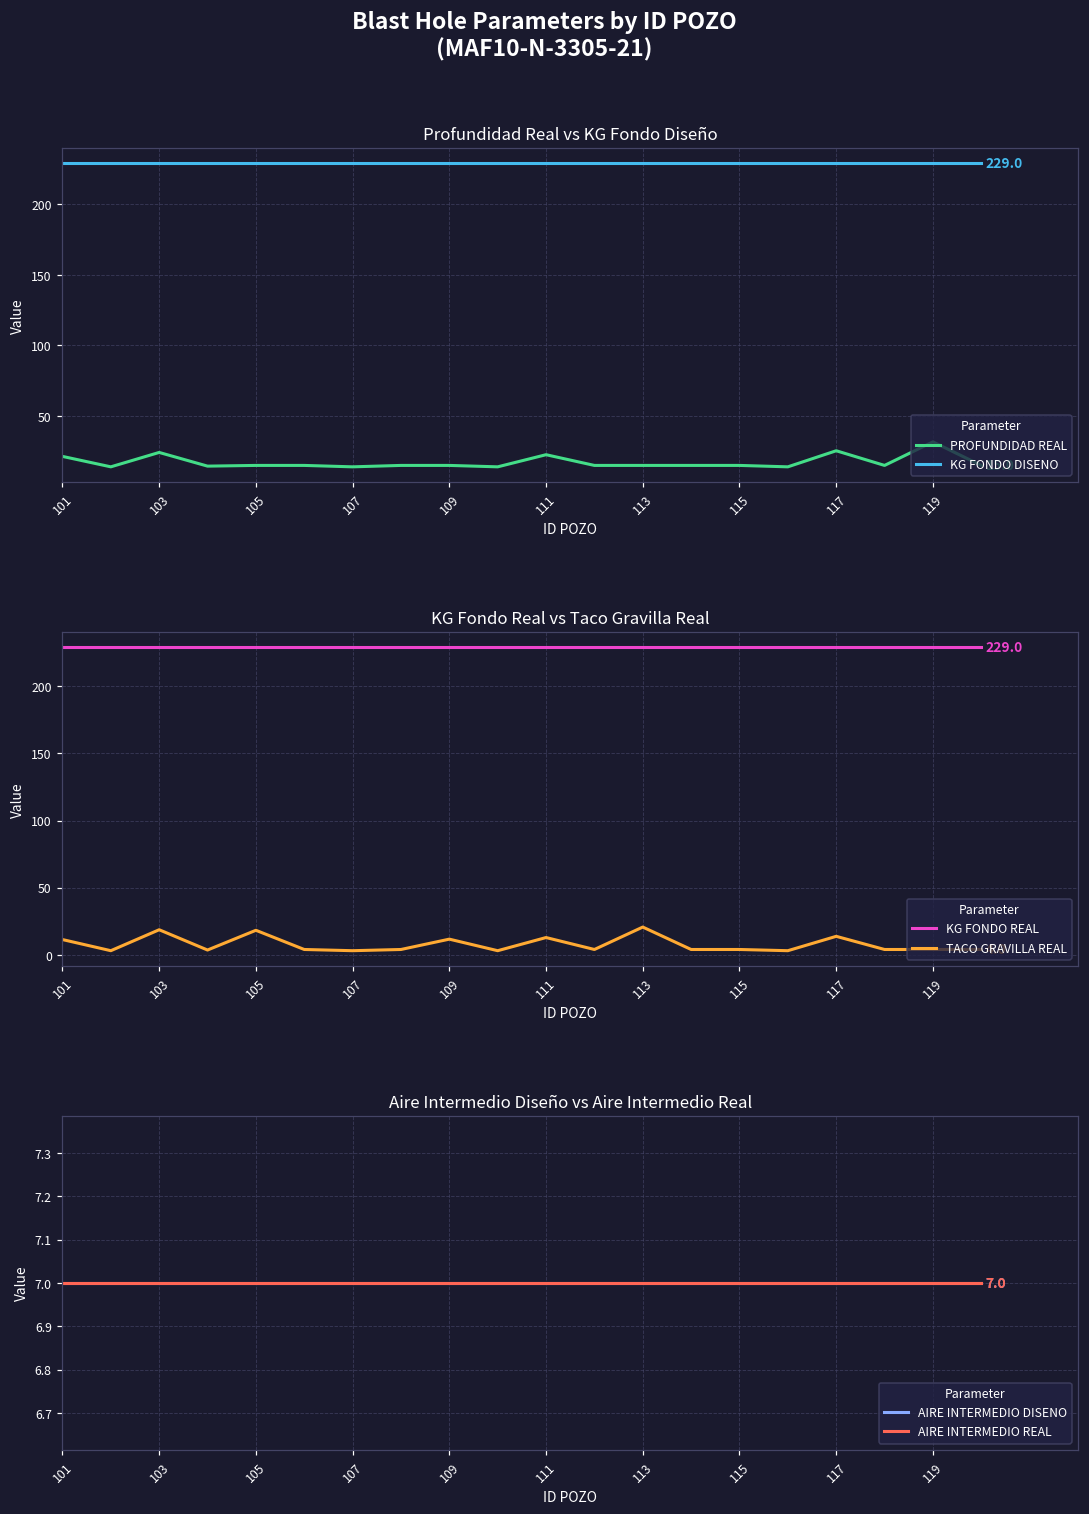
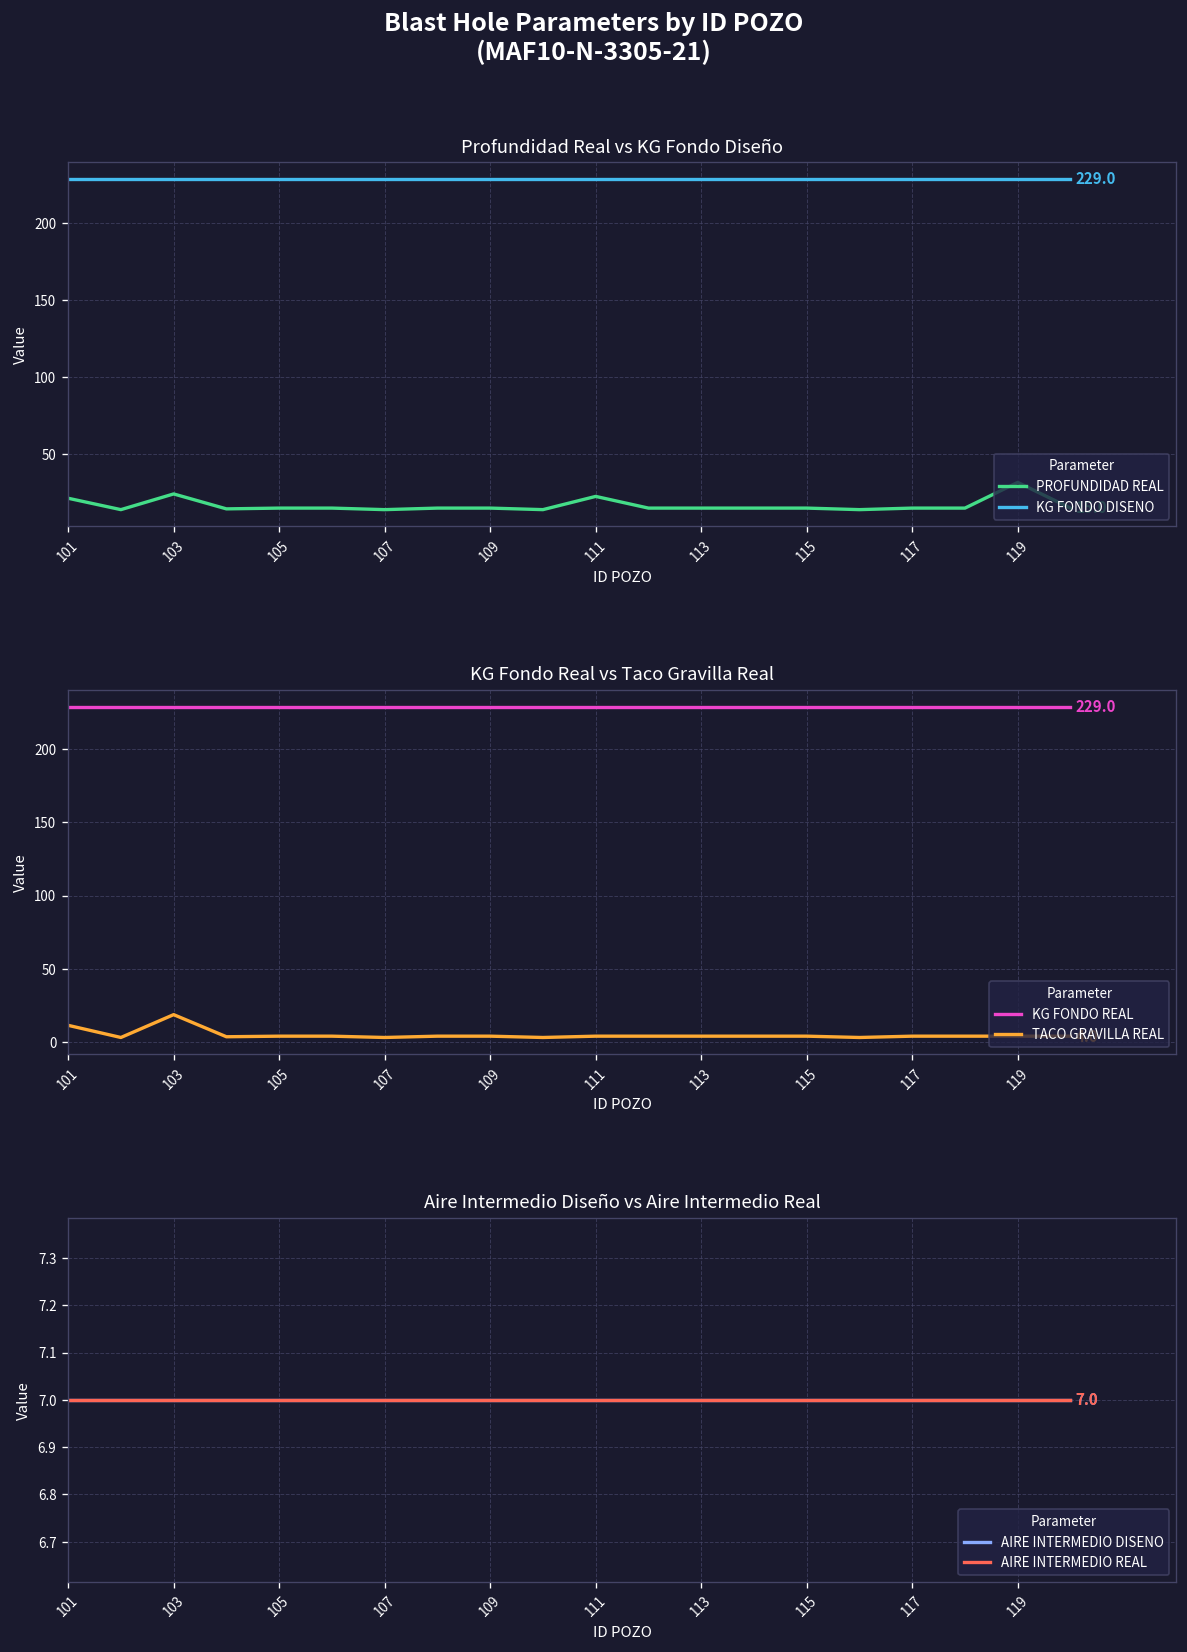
  {
    "Profundidad Real vs KG Fondo Diseño": {
      "PROFUNDIDAD REAL": {
        "101": 21,
        "103": 24,
        "105": 15,
        "107": 14,
        "109": 15,
        "111": 23,
        "113": 15,
        "115": 15,
-       "117": 25
+       "117": 15
      },
      "KG FONDO DISENO": {
        "101": 229,
        "103": 229,
        "105": 229,
        "107": 229,
        "109": 229,
        "111": 229,
        "113": 229,
        "115": 229,
        "117": 229,
        "119": 229
      }
    },
    "KG Fondo Real vs Taco Gravilla Real": {
      "KG FONDO REAL": {
        "101": 229,
        "103": 229,
        "105": 229,
        "107": 229,
        "109": 229,
        "111": 229,
        "113": 229,
        "115": 229,
        "117": 229,
        "119": 229
      },
      "TACO GRAVILLA REAL": {
        "101": 11,
        "103": 19,
-       "105": 18,
+       "105": 4,
        "107": 3,
-       "109": 12,
-       "111": 13,
-       "113": 21,
+       "109": 4,
+       "111": 4,
+       "113": 4,
        "115": 4,
-       "117": 14
+       "117": 4
      }
    },
    "Aire Intermedio Diseño vs Aire Intermedio Real": {
      "101": 7.00,
      "103": 7.00,
      "105": 7.00,
      "107": 7.00,
      "109": 7.00,
      "111": 7.00,
      "113": 7.00,
      "115": 7.00,
      "117": 7.00,
      "119": 7.00
    }
  }
